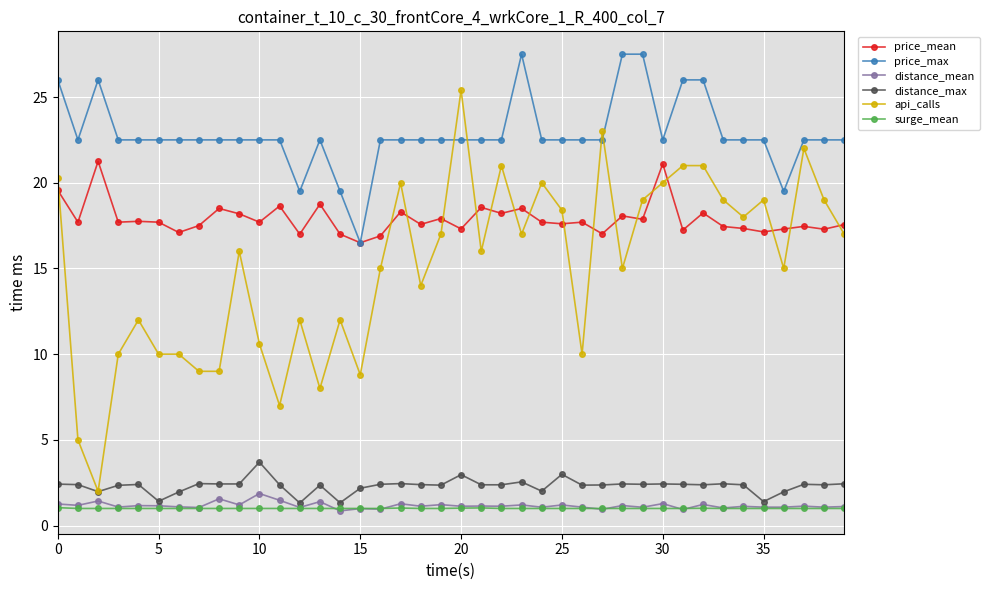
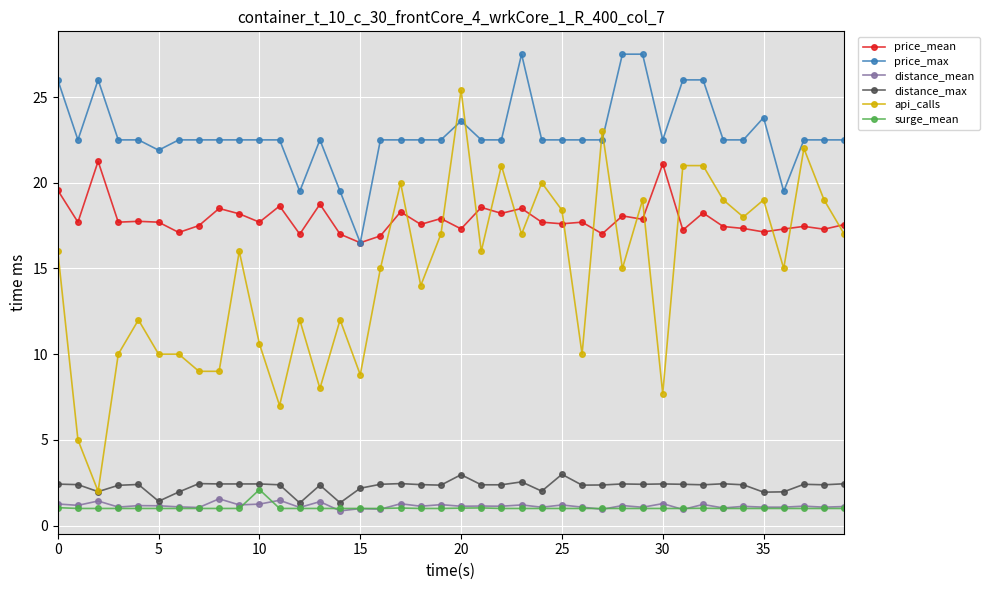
  {
    "price_mean": {
      "0": 19.6,
      "5": 17.7,
      "10": 17.7,
      "20": 17.3,
      "25": 17.6,
      "30": 21.1,
      "35": 17.1
    },
    "price_max": {
      "0": 26.0,
-     "5": 22.5,
+     "5": 21.9,
      "10": 22.5,
-     "20": 22.5,
+     "20": 23.6,
      "25": 22.5,
      "30": 22.5,
-     "35": 22.5
+     "35": 23.8
    },
    "distance_mean": {
      "0": 1.3,
      "5": 1.2,
-     "10": 1.9,
+     "10": 1.3,
      "25": 1.2,
      "30": 1.3
    },
    "distance_max": {
      "0": 2.4,
      "5": 1.4,
-     "10": 3.7,
+     "10": 2.4,
      "15": 2.2,
      "20": 3.0,
      "25": 3.0,
      "30": 2.4,
-     "35": 1.4
+     "35": 2.0
    },
    "api_calls": {
-     "0": 20.3,
+     "0": 16.0,
      "5": 10.0,
      "10": 10.6,
      "15": 8.8,
      "20": 25.4,
      "25": 18.4,
-     "30": 20.0,
+     "30": 7.7,
      "35": 19.0
    },
    "surge_mean": {
      "0": 1.0,
      "5": 1.0,
-     "10": 1.0,
+     "10": 2.1,
      "25": 1.0,
      "30": 1.0
    }
  }
